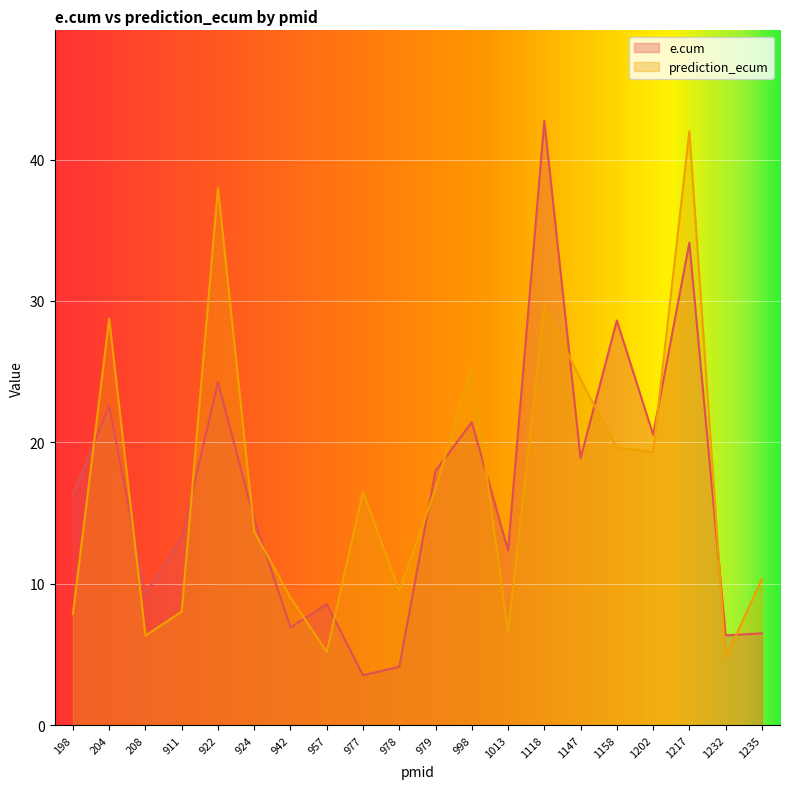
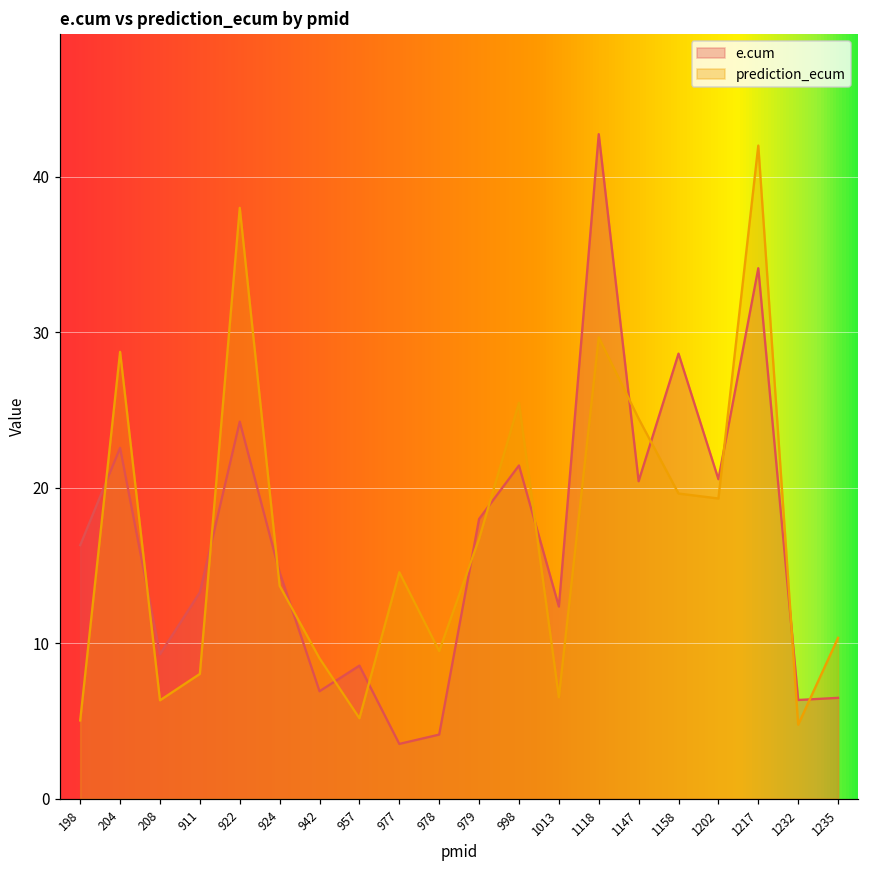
  {
    "e.cum": {
      "198": 16.3,
      "204": 22.6,
      "208": 9.3,
      "911": 13.3,
      "922": 24.2,
      "924": 14.6,
      "942": 6.9,
      "957": 8.6,
      "977": 3.5,
      "978": 4.1,
      "979": 18.0,
      "998": 21.4,
      "1013": 12.4,
      "1118": 42.7,
-     "1147": 18.9,
+     "1147": 20.4,
      "1158": 28.6,
      "1202": 20.5,
      "1217": 34.1,
      "1232": 6.4,
      "1235": 6.5
    },
    "prediction_ecum": {
-     "198": 7.9,
+     "198": 5.0,
      "204": 28.7,
      "208": 6.3,
      "911": 8.0,
      "922": 38.0,
      "924": 13.7,
      "942": 9.0,
      "957": 5.2,
-     "977": 16.5,
+     "977": 14.6,
      "978": 9.5,
      "979": 16.7,
      "998": 25.5,
      "1013": 6.5,
      "1118": 29.7,
      "1147": 24.4,
      "1158": 19.6,
      "1202": 19.3,
      "1217": 42.0,
      "1232": 4.8,
      "1235": 10.3
    }
  }
